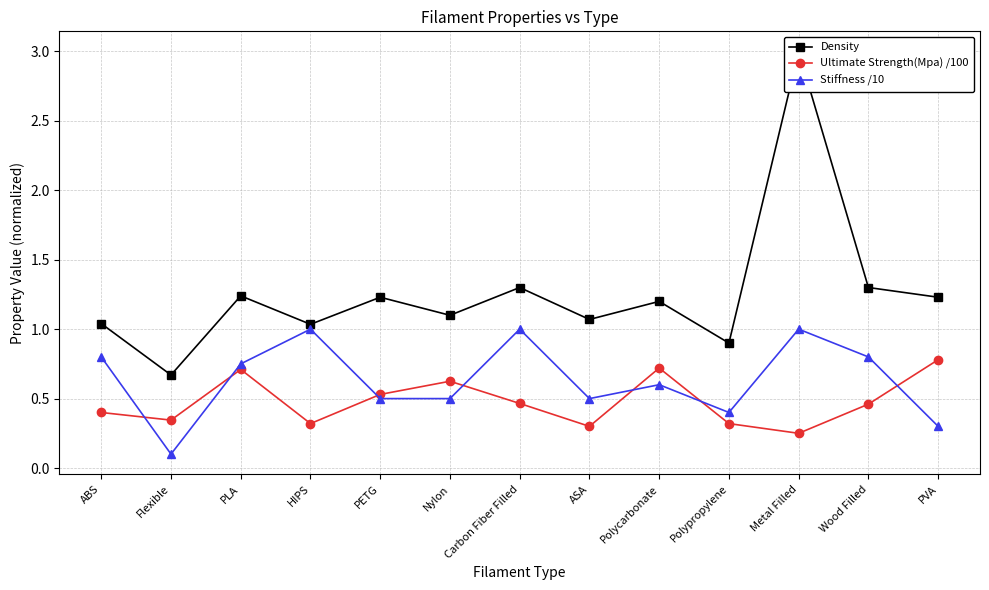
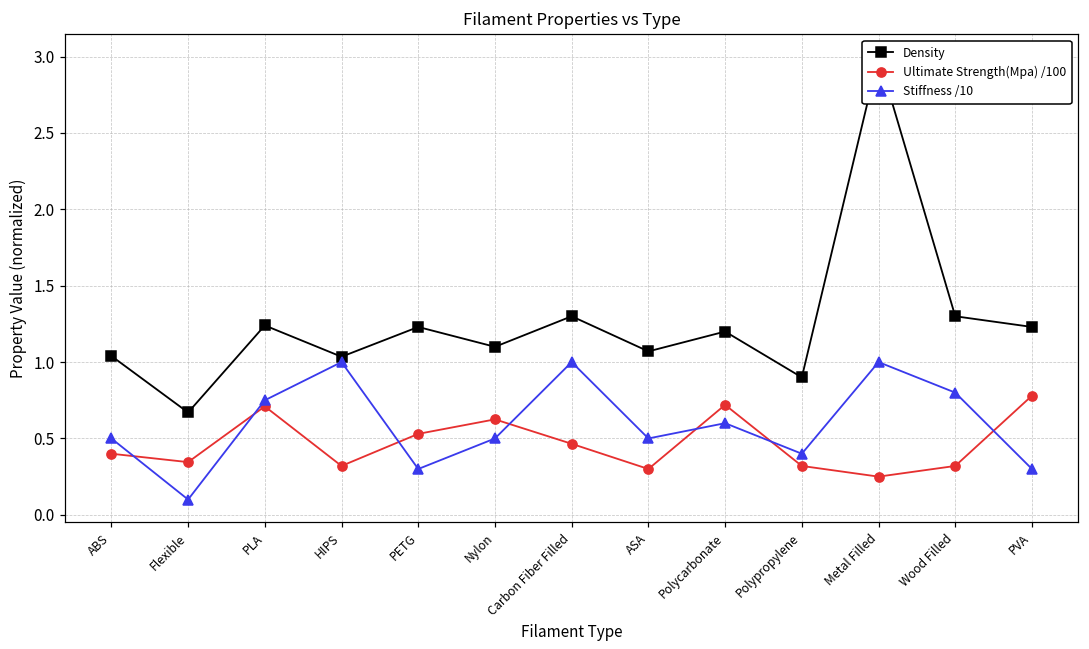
  {
    "Density": {
      "ABS": 1.04,
      "Flexible": 0.67,
      "PLA": 1.24,
      "HIPS": 1.04,
      "PETG": 1.23,
      "Nylon": 1.10,
      "Carbon Fiber Filled": 1.30,
      "ASA": 1.07,
      "Polycarbonate": 1.20,
      "Polypropylene": 0.90,
      "Wood Filled": 1.30,
      "PVA": 1.23
    },
    "Ultimate Strength(Mpa) /100": {
      "ABS": 0.40,
      "Flexible": 0.35,
      "PLA": 0.71,
      "HIPS": 0.32,
      "PETG": 0.53,
      "Nylon": 0.63,
      "Carbon Fiber Filled": 0.47,
      "ASA": 0.30,
      "Polycarbonate": 0.72,
      "Polypropylene": 0.32,
      "Metal Filled": 0.25,
-     "Wood Filled": 0.46,
+     "Wood Filled": 0.32,
      "PVA": 0.78
    },
    "Stiffness /10": {
-     "ABS": 0.80,
+     "ABS": 0.50,
      "Flexible": 0.10,
      "PLA": 0.75,
      "HIPS": 1.00,
-     "PETG": 0.50,
+     "PETG": 0.30,
      "Nylon": 0.50,
      "Carbon Fiber Filled": 1.00,
      "ASA": 0.50,
      "Polycarbonate": 0.60,
      "Polypropylene": 0.40,
      "Metal Filled": 1.00,
      "Wood Filled": 0.80,
      "PVA": 0.30
    }
  }
